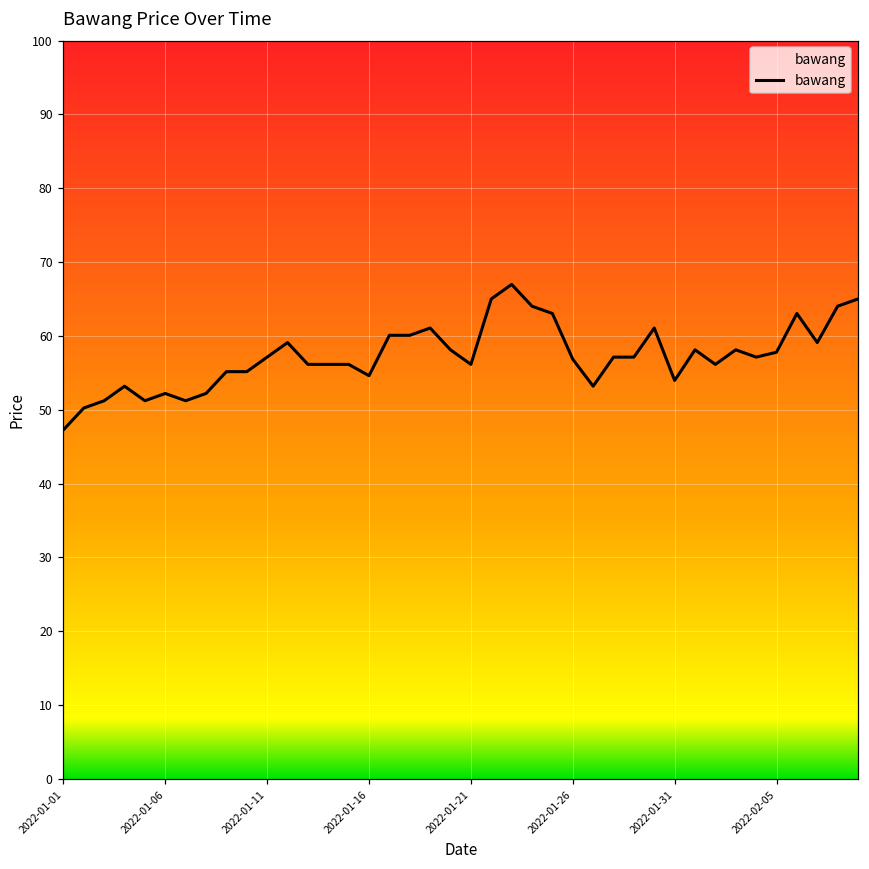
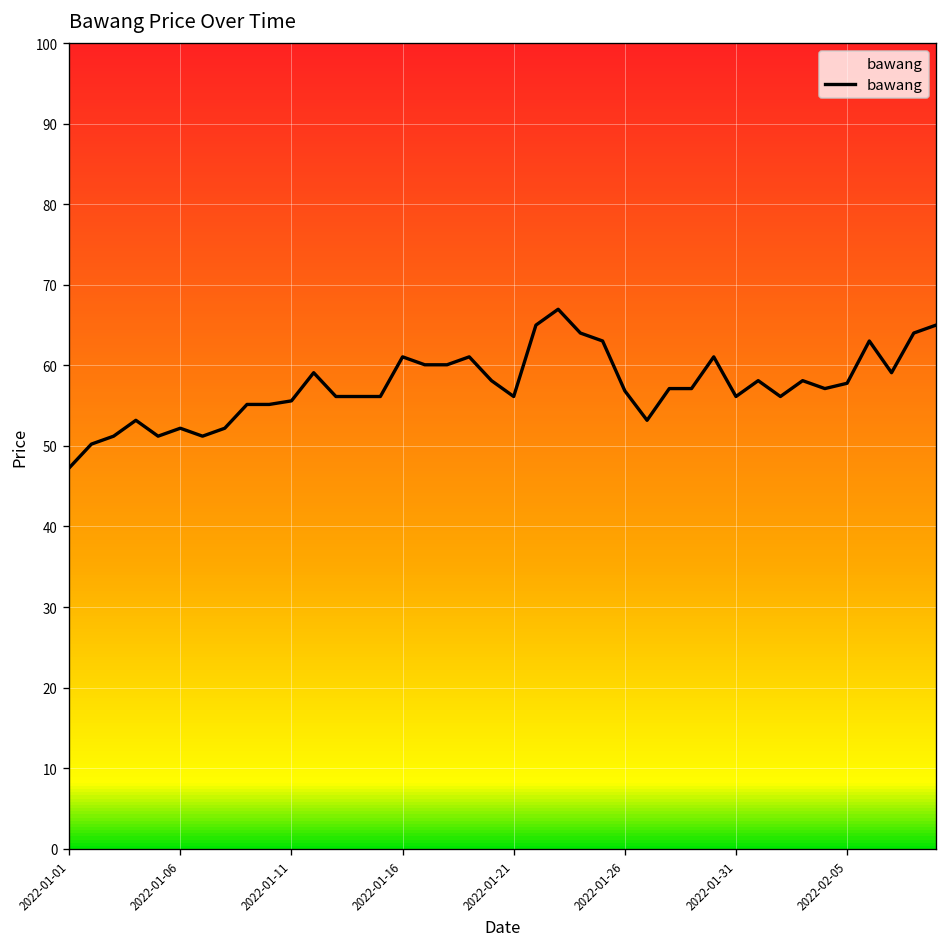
  {
    "2022-01-01": 47,
    "2022-01-06": 52,
-   "2022-01-11": 57,
-   "2022-01-16": 55,
+   "2022-01-11": 56,
+   "2022-01-16": 61,
    "2022-01-21": 56,
    "2022-01-26": 57,
-   "2022-01-31": 54,
+   "2022-01-31": 56,
    "2022-02-05": 58
  }
